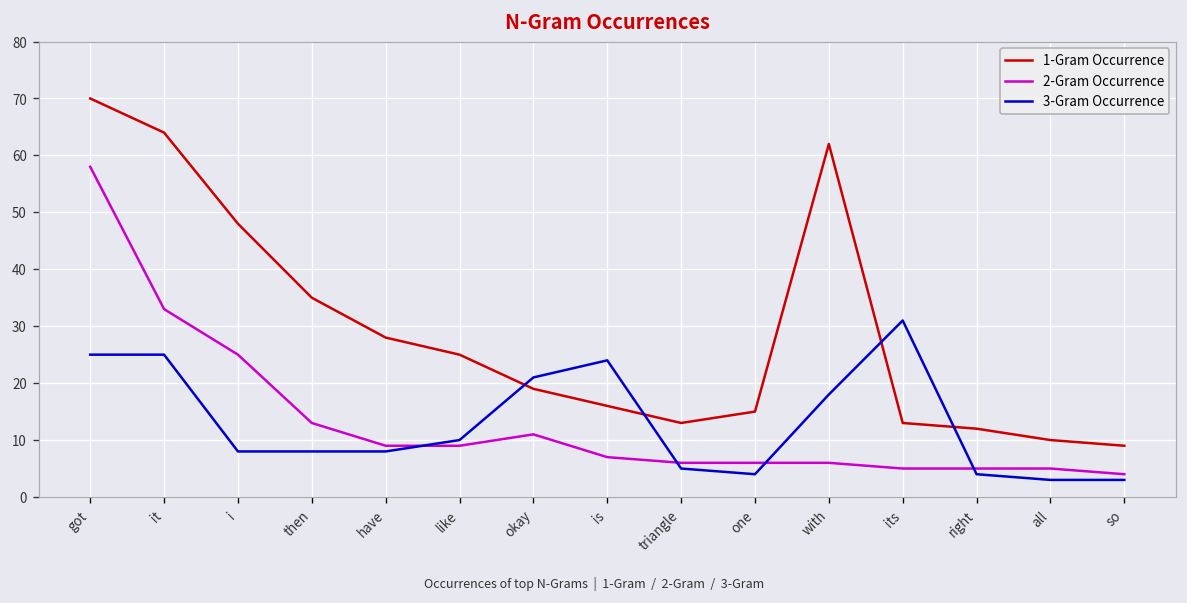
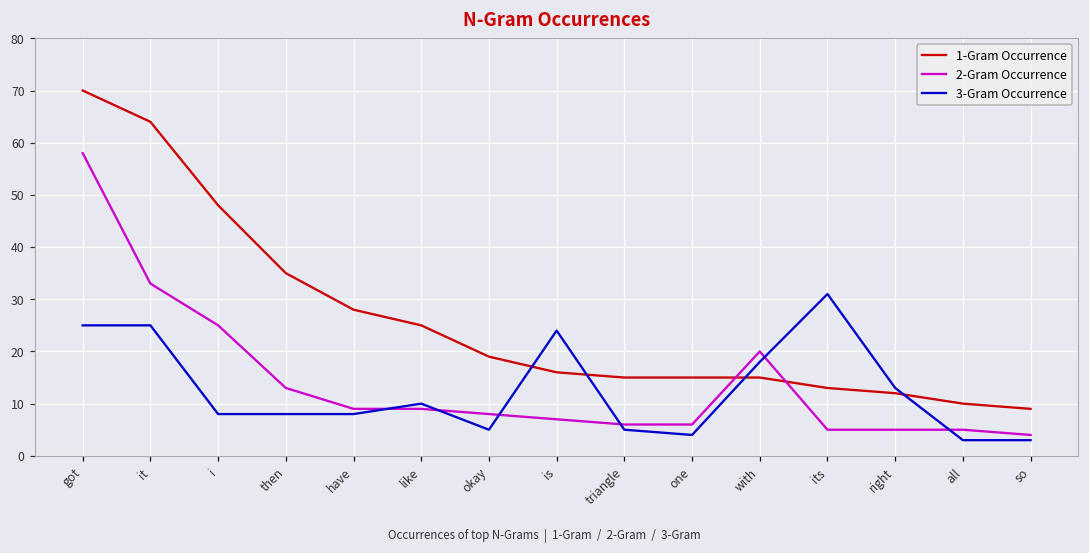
  {
    "1-Gram Occurrence": {
      "got": 70,
      "it": 64,
      "i": 48,
      "then": 35,
      "have": 28,
      "like": 25,
      "okay": 19,
      "is": 16,
-     "triangle": 13,
+     "triangle": 15,
      "one": 15,
-     "with": 62,
+     "with": 15,
      "its": 13,
      "right": 12,
      "all": 10,
      "so": 9
    },
    "2-Gram Occurrence": {
      "got": 58,
      "it": 33,
      "i": 25,
      "then": 13,
      "have": 9,
      "like": 9,
-     "okay": 11,
+     "okay": 8,
      "is": 7,
      "triangle": 6,
      "one": 6,
-     "with": 6,
+     "with": 20,
      "its": 5,
      "right": 5,
      "all": 5,
      "so": 4
    },
    "3-Gram Occurrence": {
      "got": 25,
      "it": 25,
      "i": 8,
      "then": 8,
      "have": 8,
      "like": 10,
-     "okay": 21,
+     "okay": 5,
      "is": 24,
      "triangle": 5,
      "one": 4,
      "with": 18,
      "its": 31,
-     "right": 4,
+     "right": 13,
      "all": 3,
      "so": 3
    }
  }
